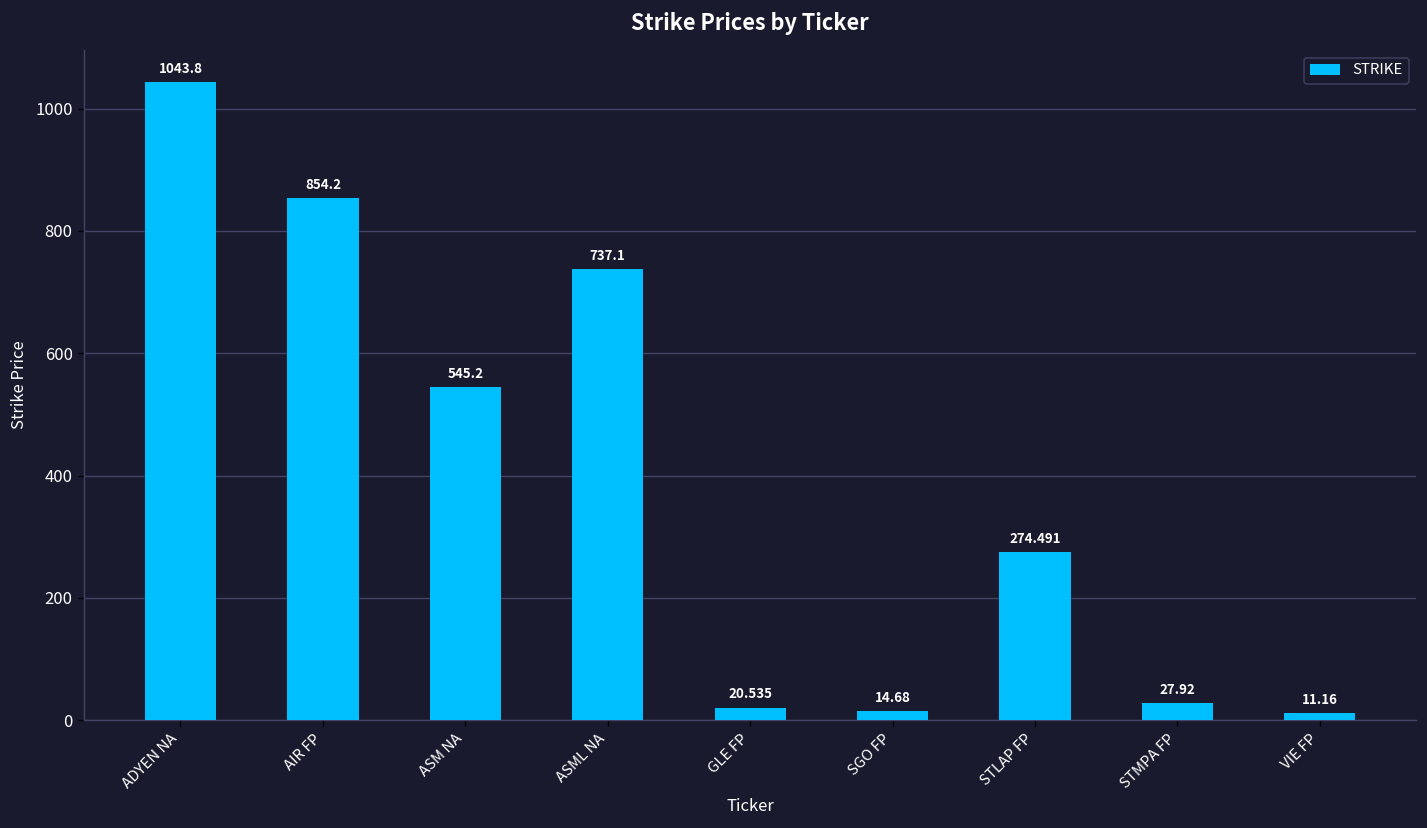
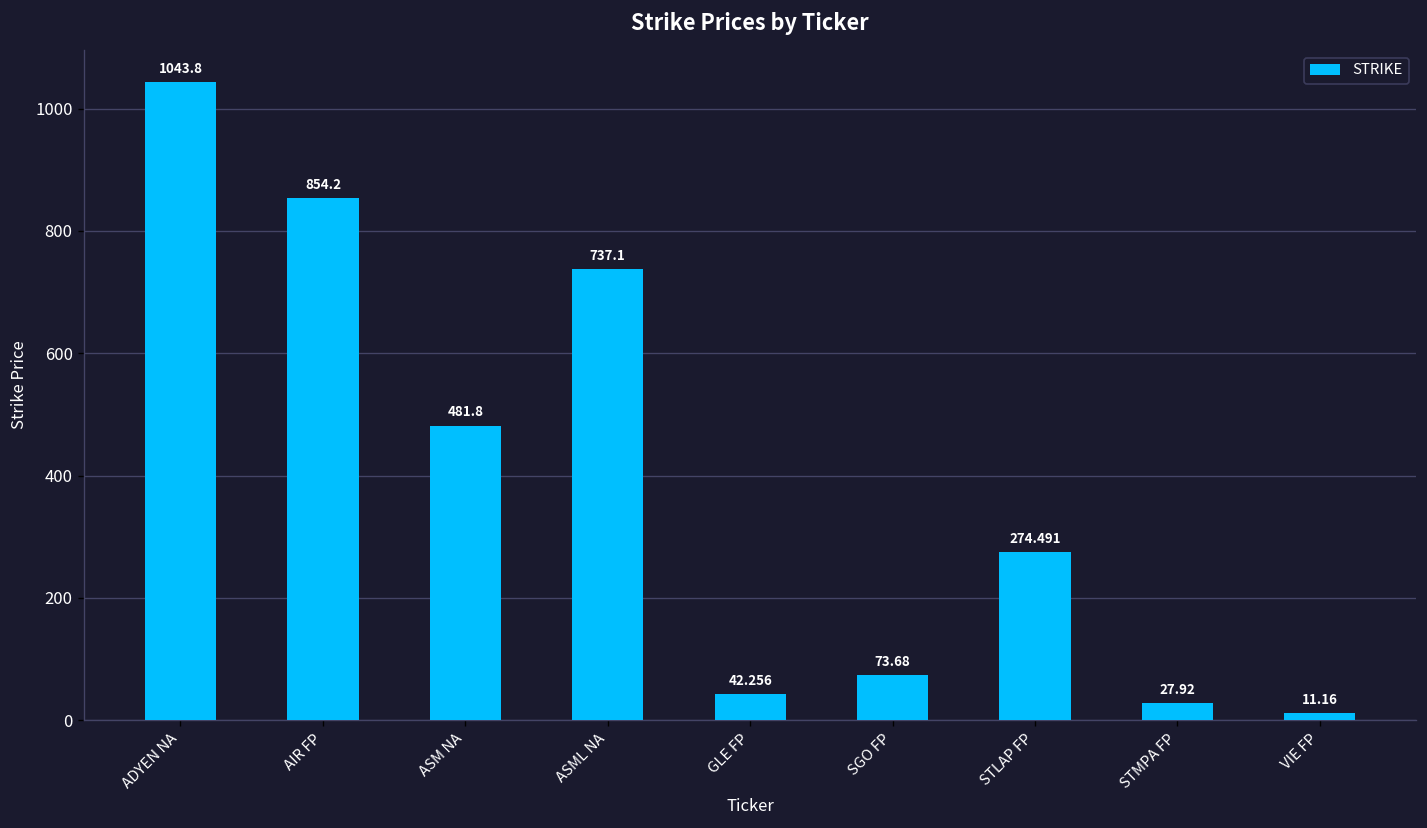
  {
    "ADYEN NA": 1043.8,
    "AIR FP": 854.2,
-   "ASM NA": 545.2,
+   "ASM NA": 481.8,
    "ASML NA": 737.1,
-   "GLE FP": 20.535,
-   "SGO FP": 14.68,
+   "GLE FP": 42.256,
+   "SGO FP": 73.68,
    "STLAP FP": 274.491,
    "STMPA FP": 27.92,
    "VIE FP": 11.16
  }
